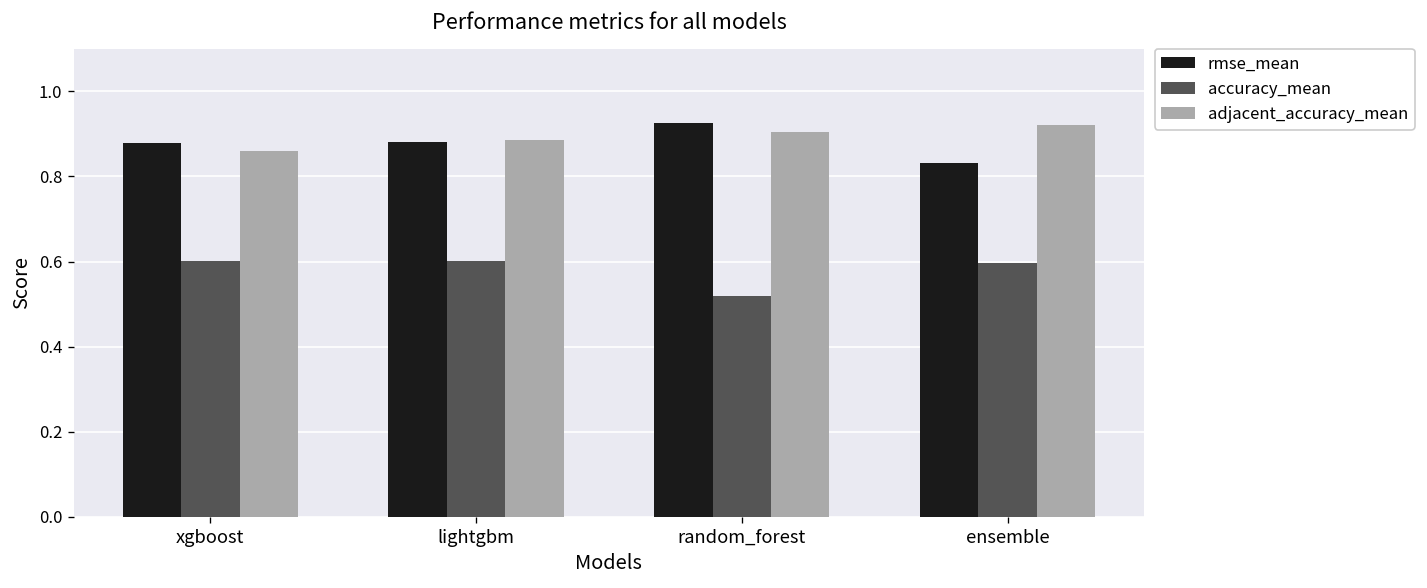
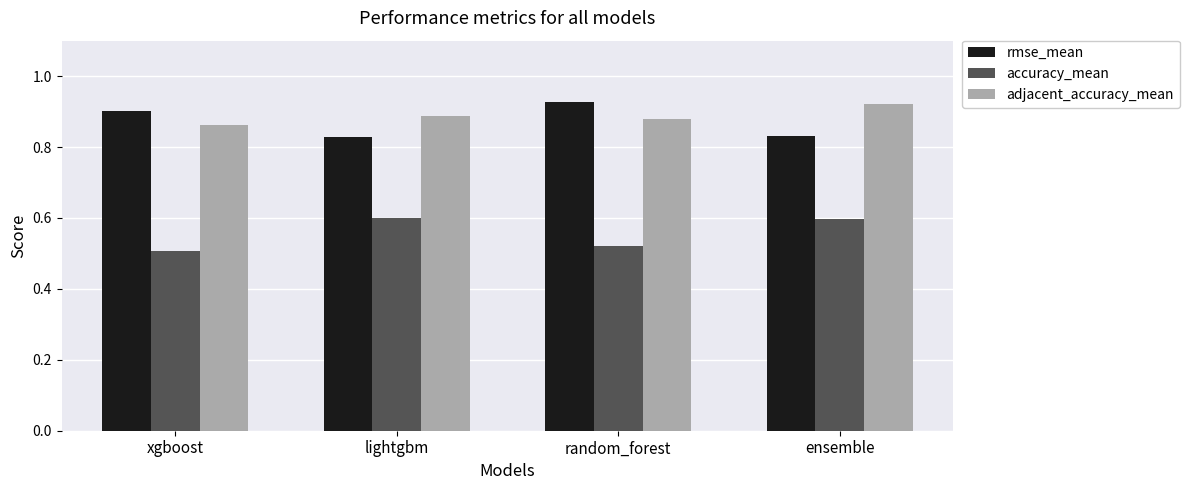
  {
    "rmse_mean": {
-     "xgboost": 0.88,
-     "lightgbm": 0.88,
+     "xgboost": 0.90,
+     "lightgbm": 0.83,
      "random_forest": 0.93,
      "ensemble": 0.83
    },
    "accuracy_mean": {
-     "xgboost": 0.60,
+     "xgboost": 0.51,
      "lightgbm": 0.60,
      "random_forest": 0.52,
      "ensemble": 0.60
    },
    "adjacent_accuracy_mean": {
      "xgboost": 0.86,
      "lightgbm": 0.89,
-     "random_forest": 0.90,
+     "random_forest": 0.88,
      "ensemble": 0.92
    }
  }
